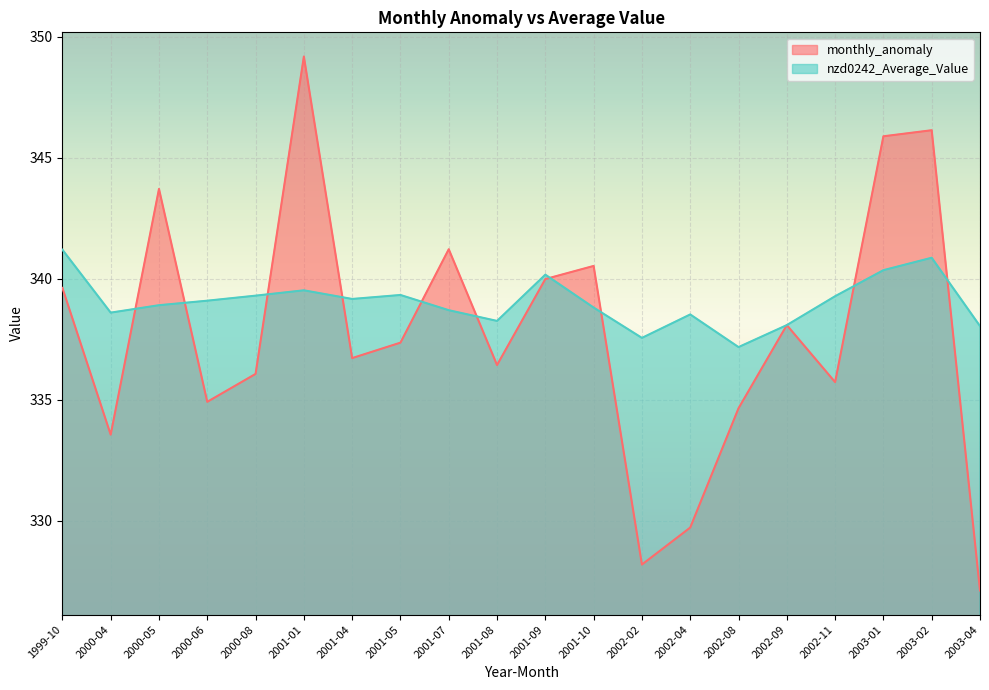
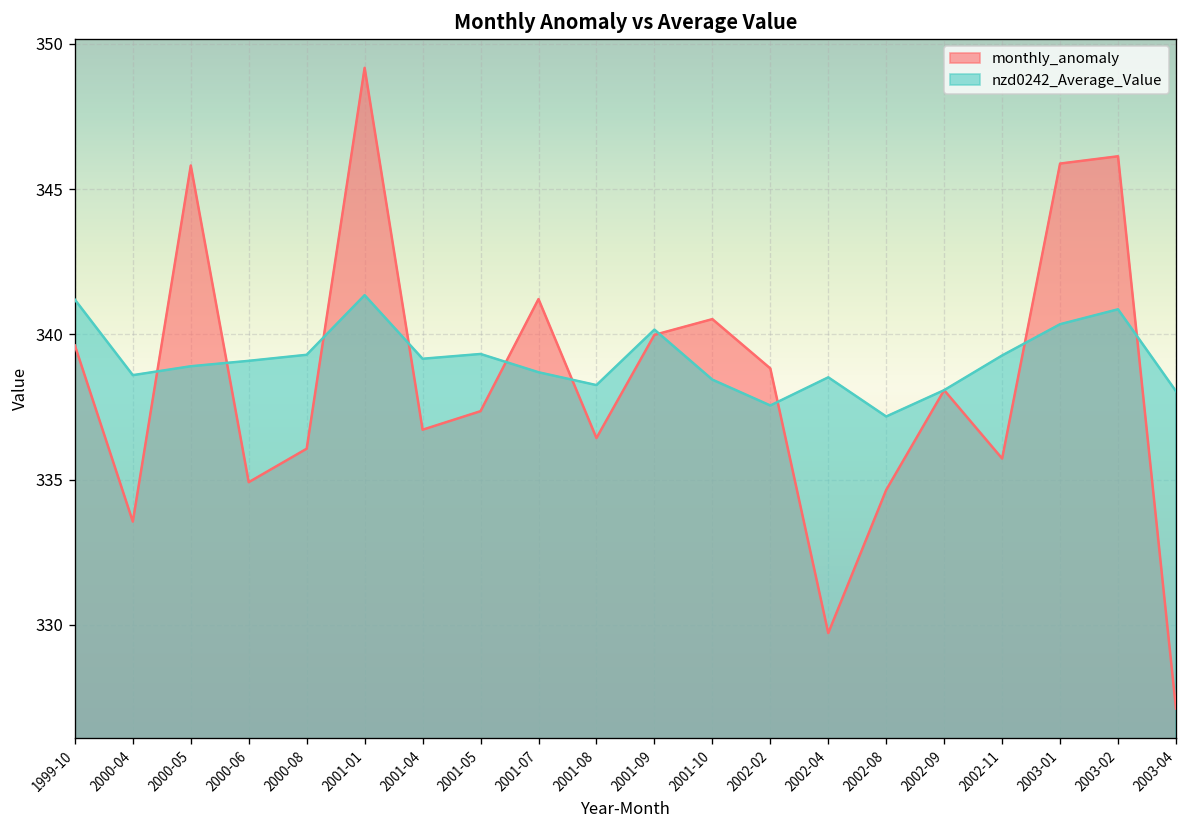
  {
    "monthly_anomaly": {
      "1999-10": 339.6,
      "2000-04": 333.6,
-     "2000-05": 343.7,
+     "2000-05": 345.8,
      "2000-06": 334.9,
      "2000-08": 336.1,
      "2001-01": 349.2,
      "2001-04": 336.7,
      "2001-05": 337.4,
      "2001-07": 341.2,
      "2001-08": 336.4,
      "2001-09": 340.0,
      "2001-10": 340.5,
-     "2002-02": 328.2,
+     "2002-02": 338.8,
      "2002-04": 329.7,
      "2002-08": 334.6,
      "2002-11": 335.7,
      "2003-01": 345.9,
      "2003-02": 346.1,
      "2003-04": 327.1
    },
    "nzd0242_Average_Value": {
      "1999-10": 341.2,
      "2000-04": 338.6,
      "2000-05": 338.9,
      "2000-06": 339.1,
      "2000-08": 339.3,
-     "2001-01": 339.5,
+     "2001-01": 341.3,
      "2001-04": 339.2,
      "2001-05": 339.3,
      "2001-07": 338.7,
      "2001-08": 338.3,
      "2001-09": 340.2,
-     "2001-10": 338.8,
+     "2001-10": 338.4,
      "2002-02": 337.5,
      "2002-04": 338.5,
      "2002-08": 337.2,
      "2002-11": 339.3,
      "2003-01": 340.3,
      "2003-02": 340.9,
      "2003-04": 338.0
    }
  }
